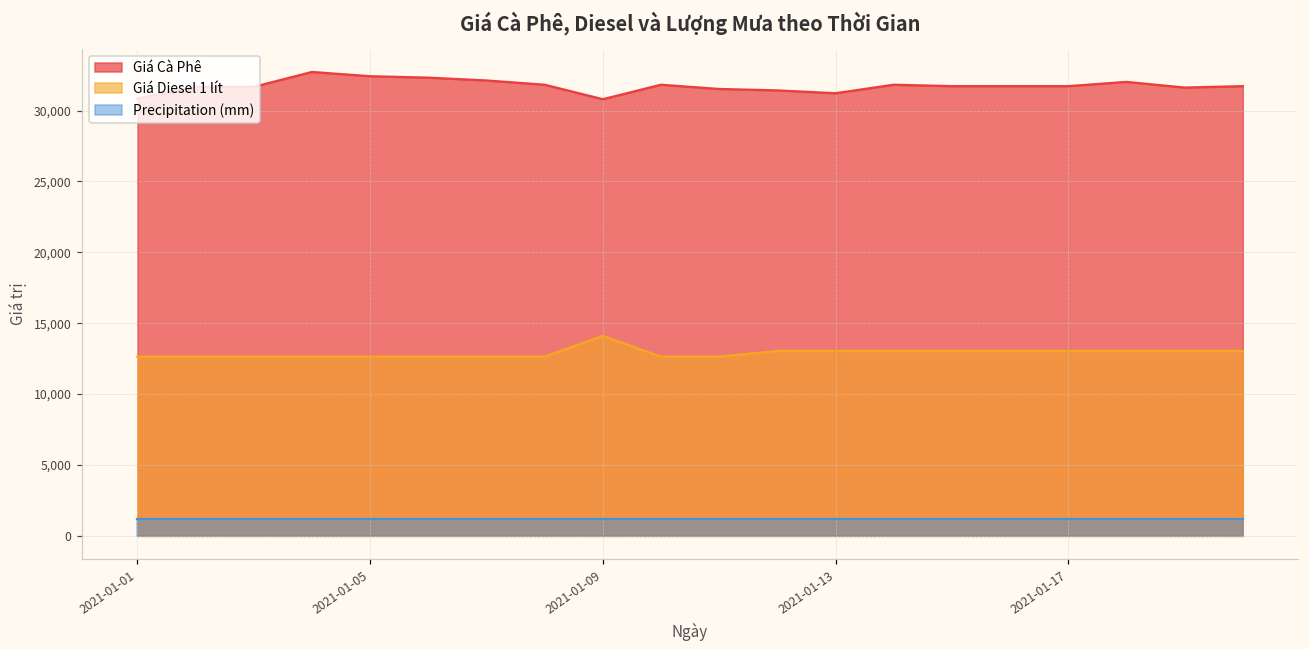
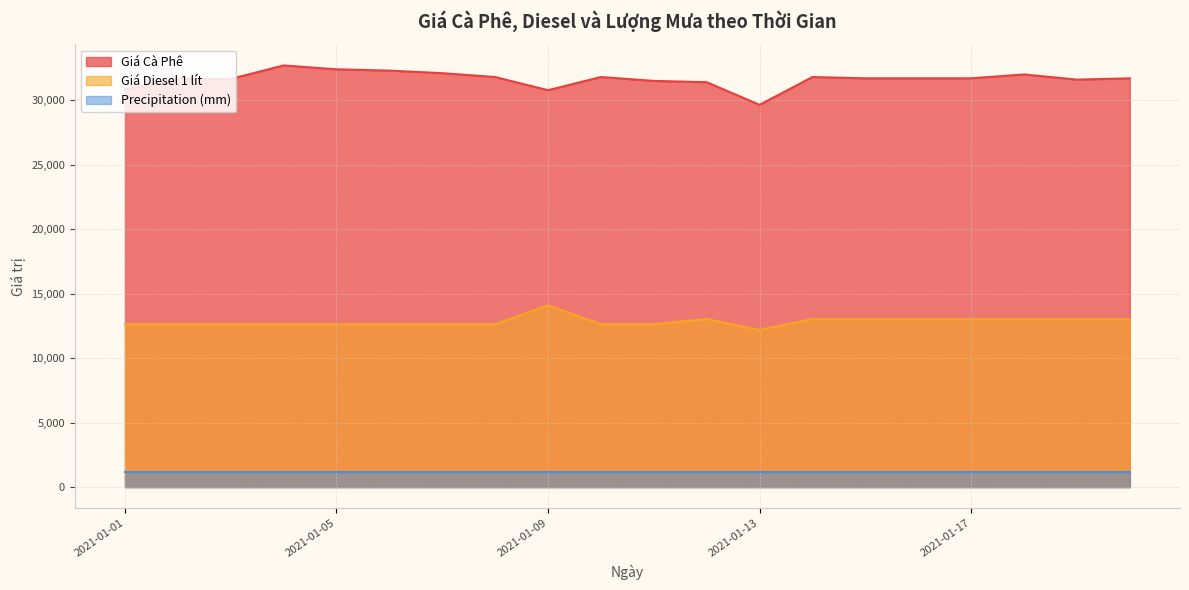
  {
    "Giá Cà Phê": {
      "2021-01-05": "32,400",
      "2021-01-09": "30,800",
-     "2021-01-13": "31,200",
+     "2021-01-13": "29,700",
      "2021-01-17": "31,700"
    },
    "Giá Diesel 1 lít": {
      "2021-01-01": "12,600",
      "2021-01-05": "12,600",
      "2021-01-09": "14,100",
-     "2021-01-13": "13,000",
+     "2021-01-13": "12,200",
      "2021-01-17": "13,000"
    },
    "Precipitation (mm)": {
      "2021-01-01": "1,200",
      "2021-01-05": "1,200",
      "2021-01-09": "1,200",
      "2021-01-13": "1,200",
      "2021-01-17": "1,200"
    }
  }
